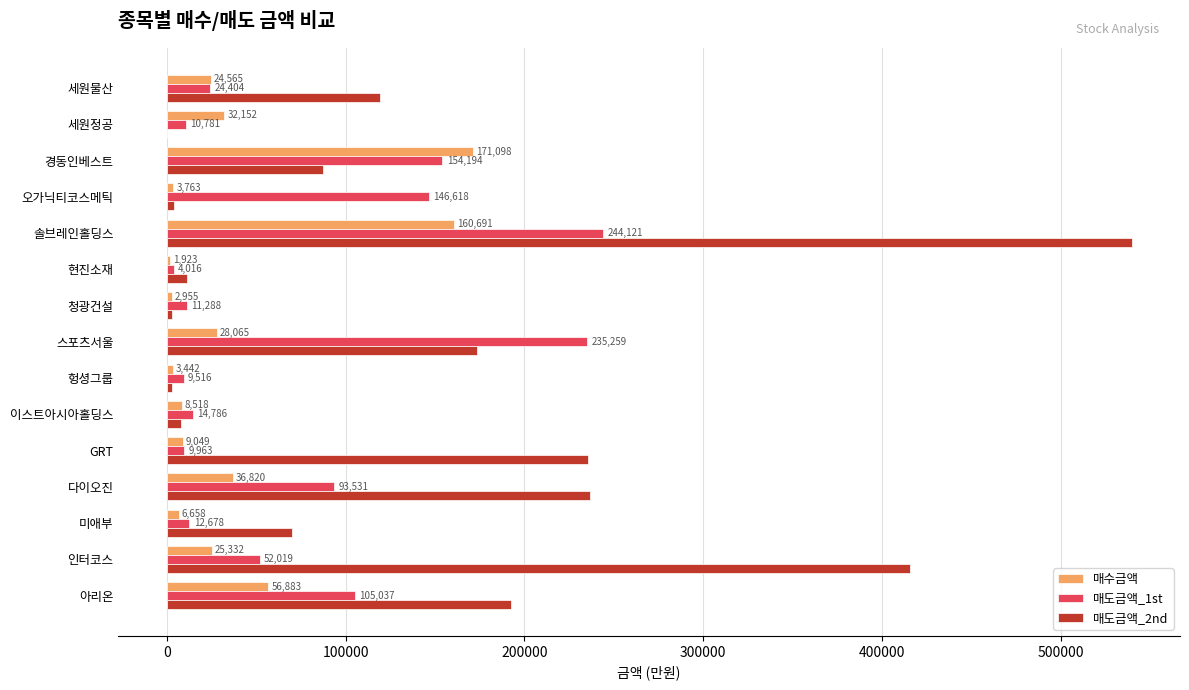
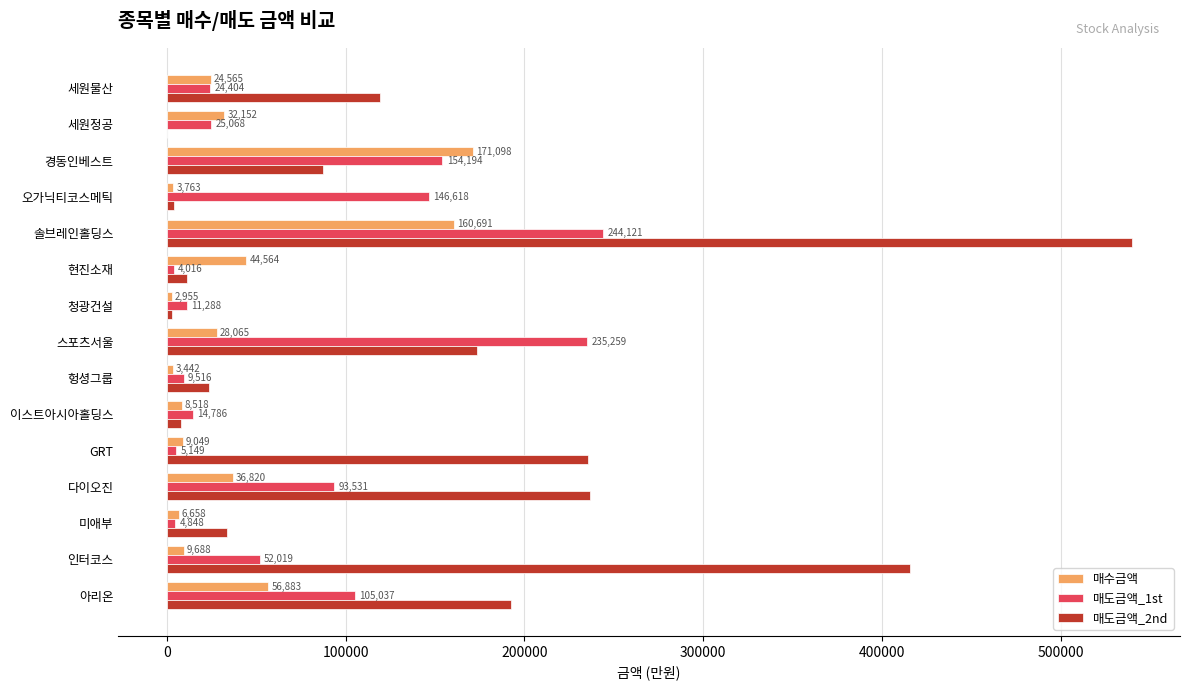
  {
    "매수금액": {
      "세원물산": "24,565",
      "세원정공": "32,152",
      "경동인베스트": "171,098",
      "오가닉티코스메틱": "3,763",
      "솔브레인홀딩스": "160,691",
-     "현진소재": "1,923",
+     "현진소재": "44,564",
      "청광건설": "2,955",
      "스포츠서울": "28,065",
      "헝셩그룹": "3,442",
      "이스트아시아홀딩스": "8,518",
      "GRT": "9,049",
      "다이오진": "36,820",
      "미애부": "6,658",
-     "인터코스": "25,332",
+     "인터코스": "9,688",
      "아리온": "56,883"
    },
    "매도금액_1st": {
      "세원물산": "24,404",
-     "세원정공": "10,781",
+     "세원정공": "25,068",
      "경동인베스트": "154,194",
      "오가닉티코스메틱": "146,618",
      "솔브레인홀딩스": "244,121",
      "현진소재": "4,016",
      "청광건설": "11,288",
      "스포츠서울": "235,259",
      "헝셩그룹": "9,516",
      "이스트아시아홀딩스": "14,786",
-     "GRT": "9,963",
+     "GRT": "5,149",
      "다이오진": "93,531",
-     "미애부": "12,678",
+     "미애부": "4,848",
      "인터코스": "52,019",
      "아리온": "105,037"
    },
    "매도금액_2nd": {
      "세원물산": "119000",
      "경동인베스트": "88000",
      "오가닉티코스메틱": "4000",
      "솔브레인홀딩스": "540000",
      "청광건설": "3000",
      "스포츠서울": "174000",
-     "헝셩그룹": "3000",
+     "헝셩그룹": "24000",
      "이스트아시아홀딩스": "8000",
      "GRT": "236000",
      "다이오진": "237000",
-     "미애부": "70000",
+     "미애부": "34000",
      "인터코스": "416000",
      "아리온": "192000"
    }
  }
